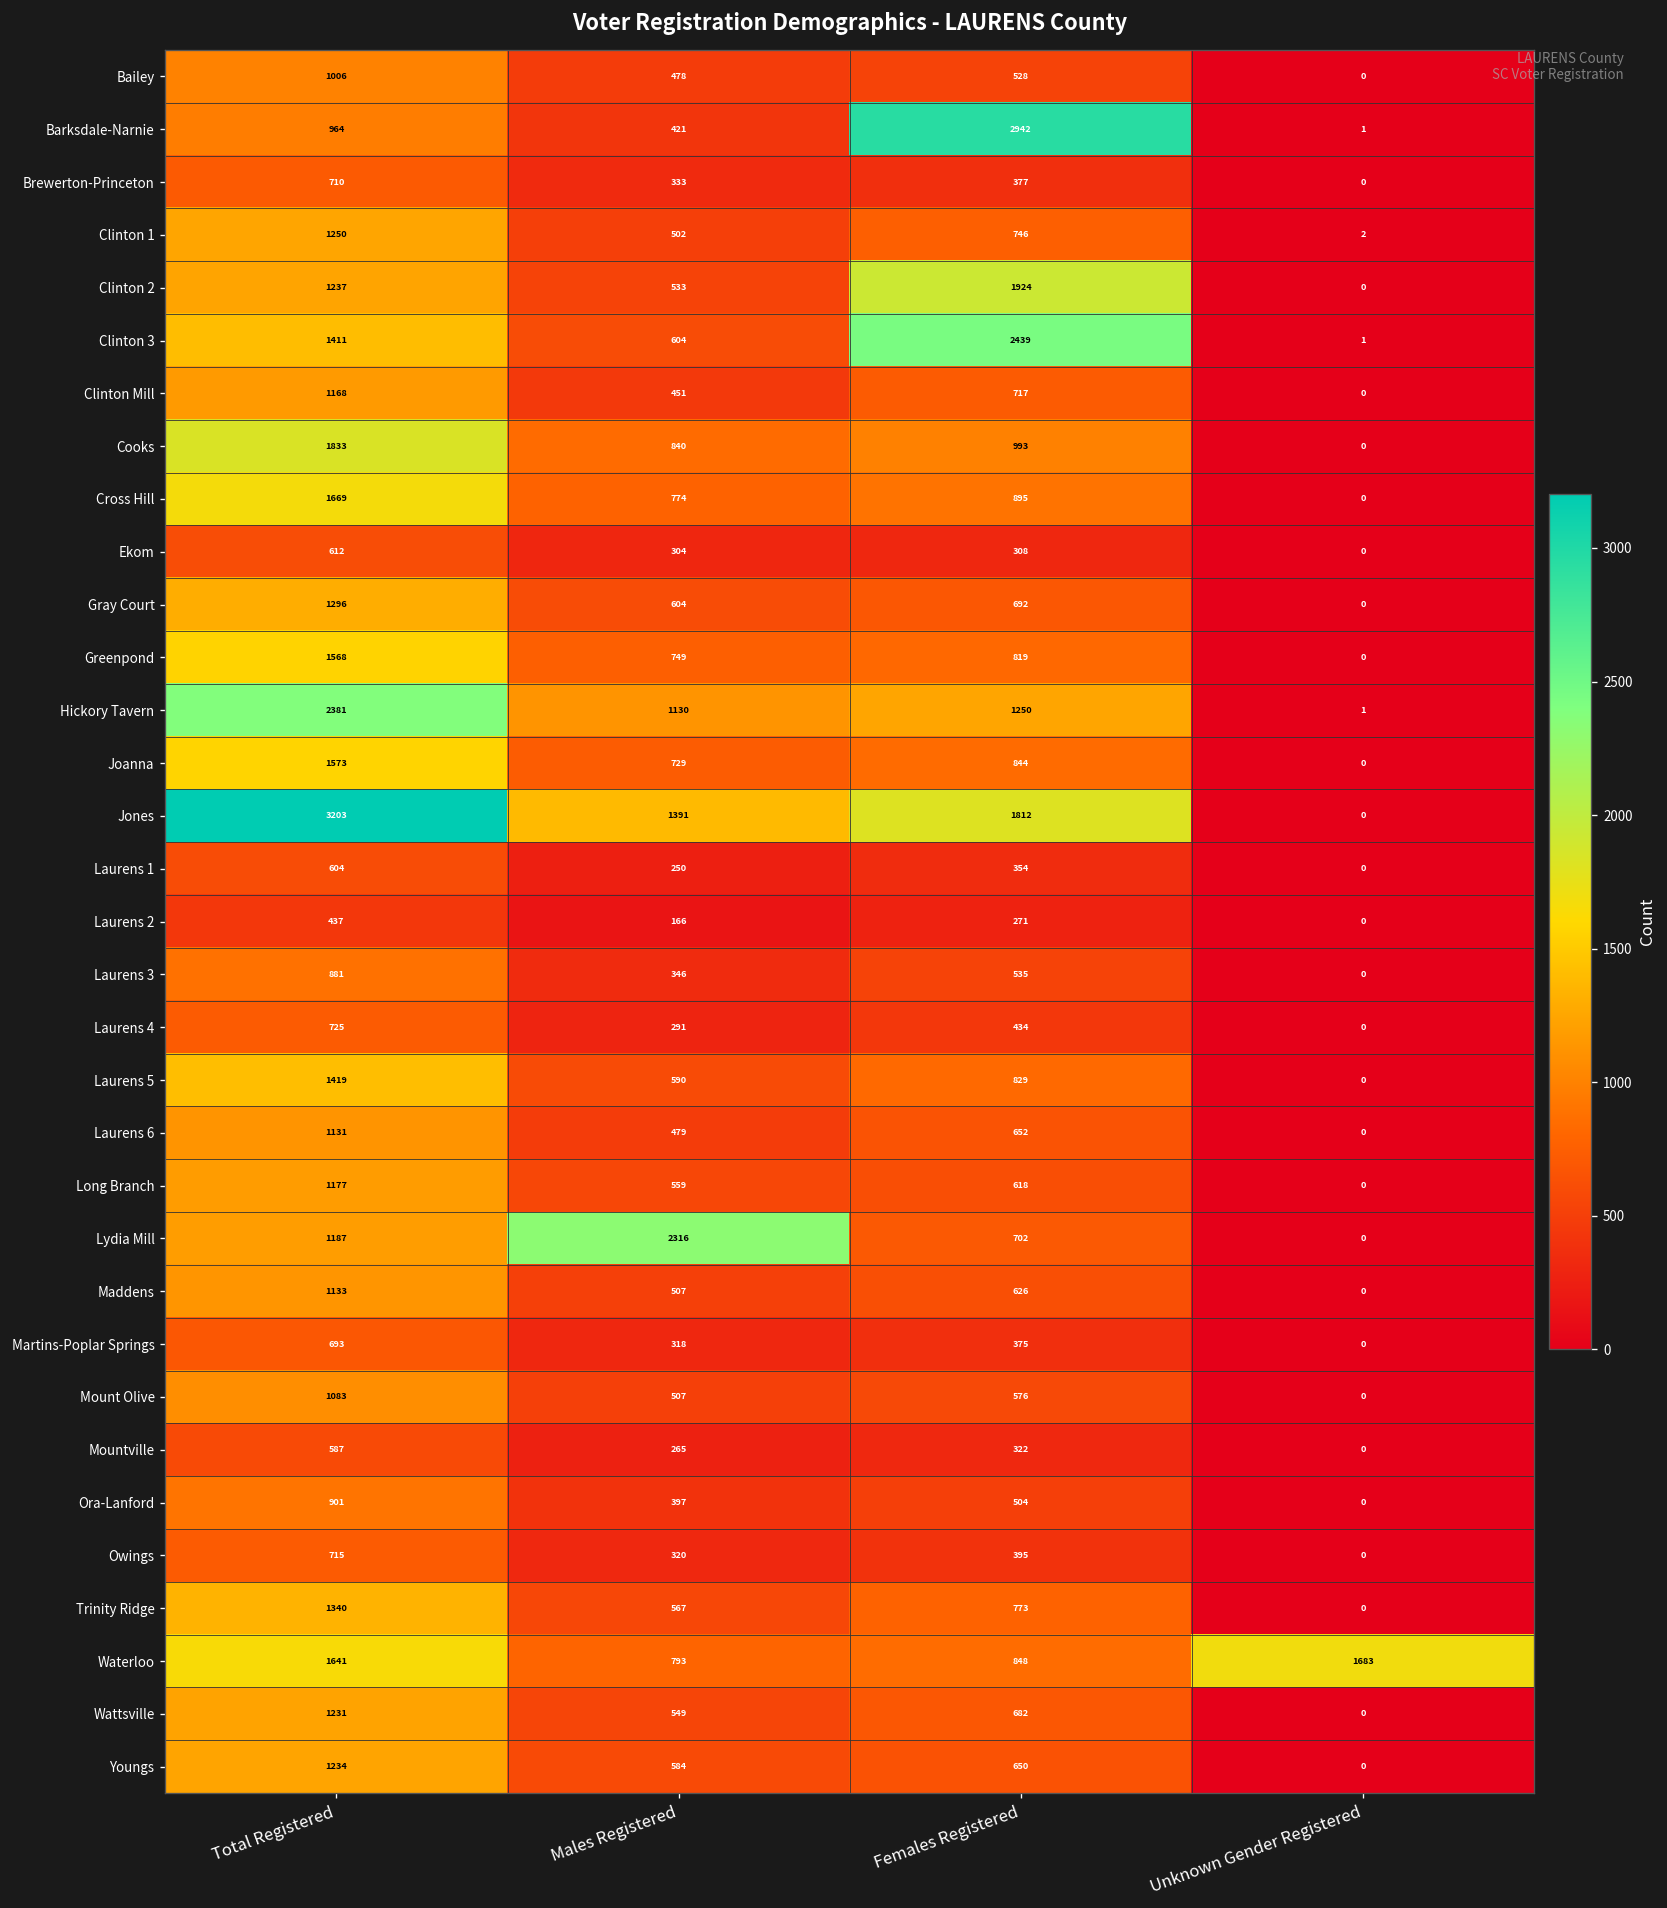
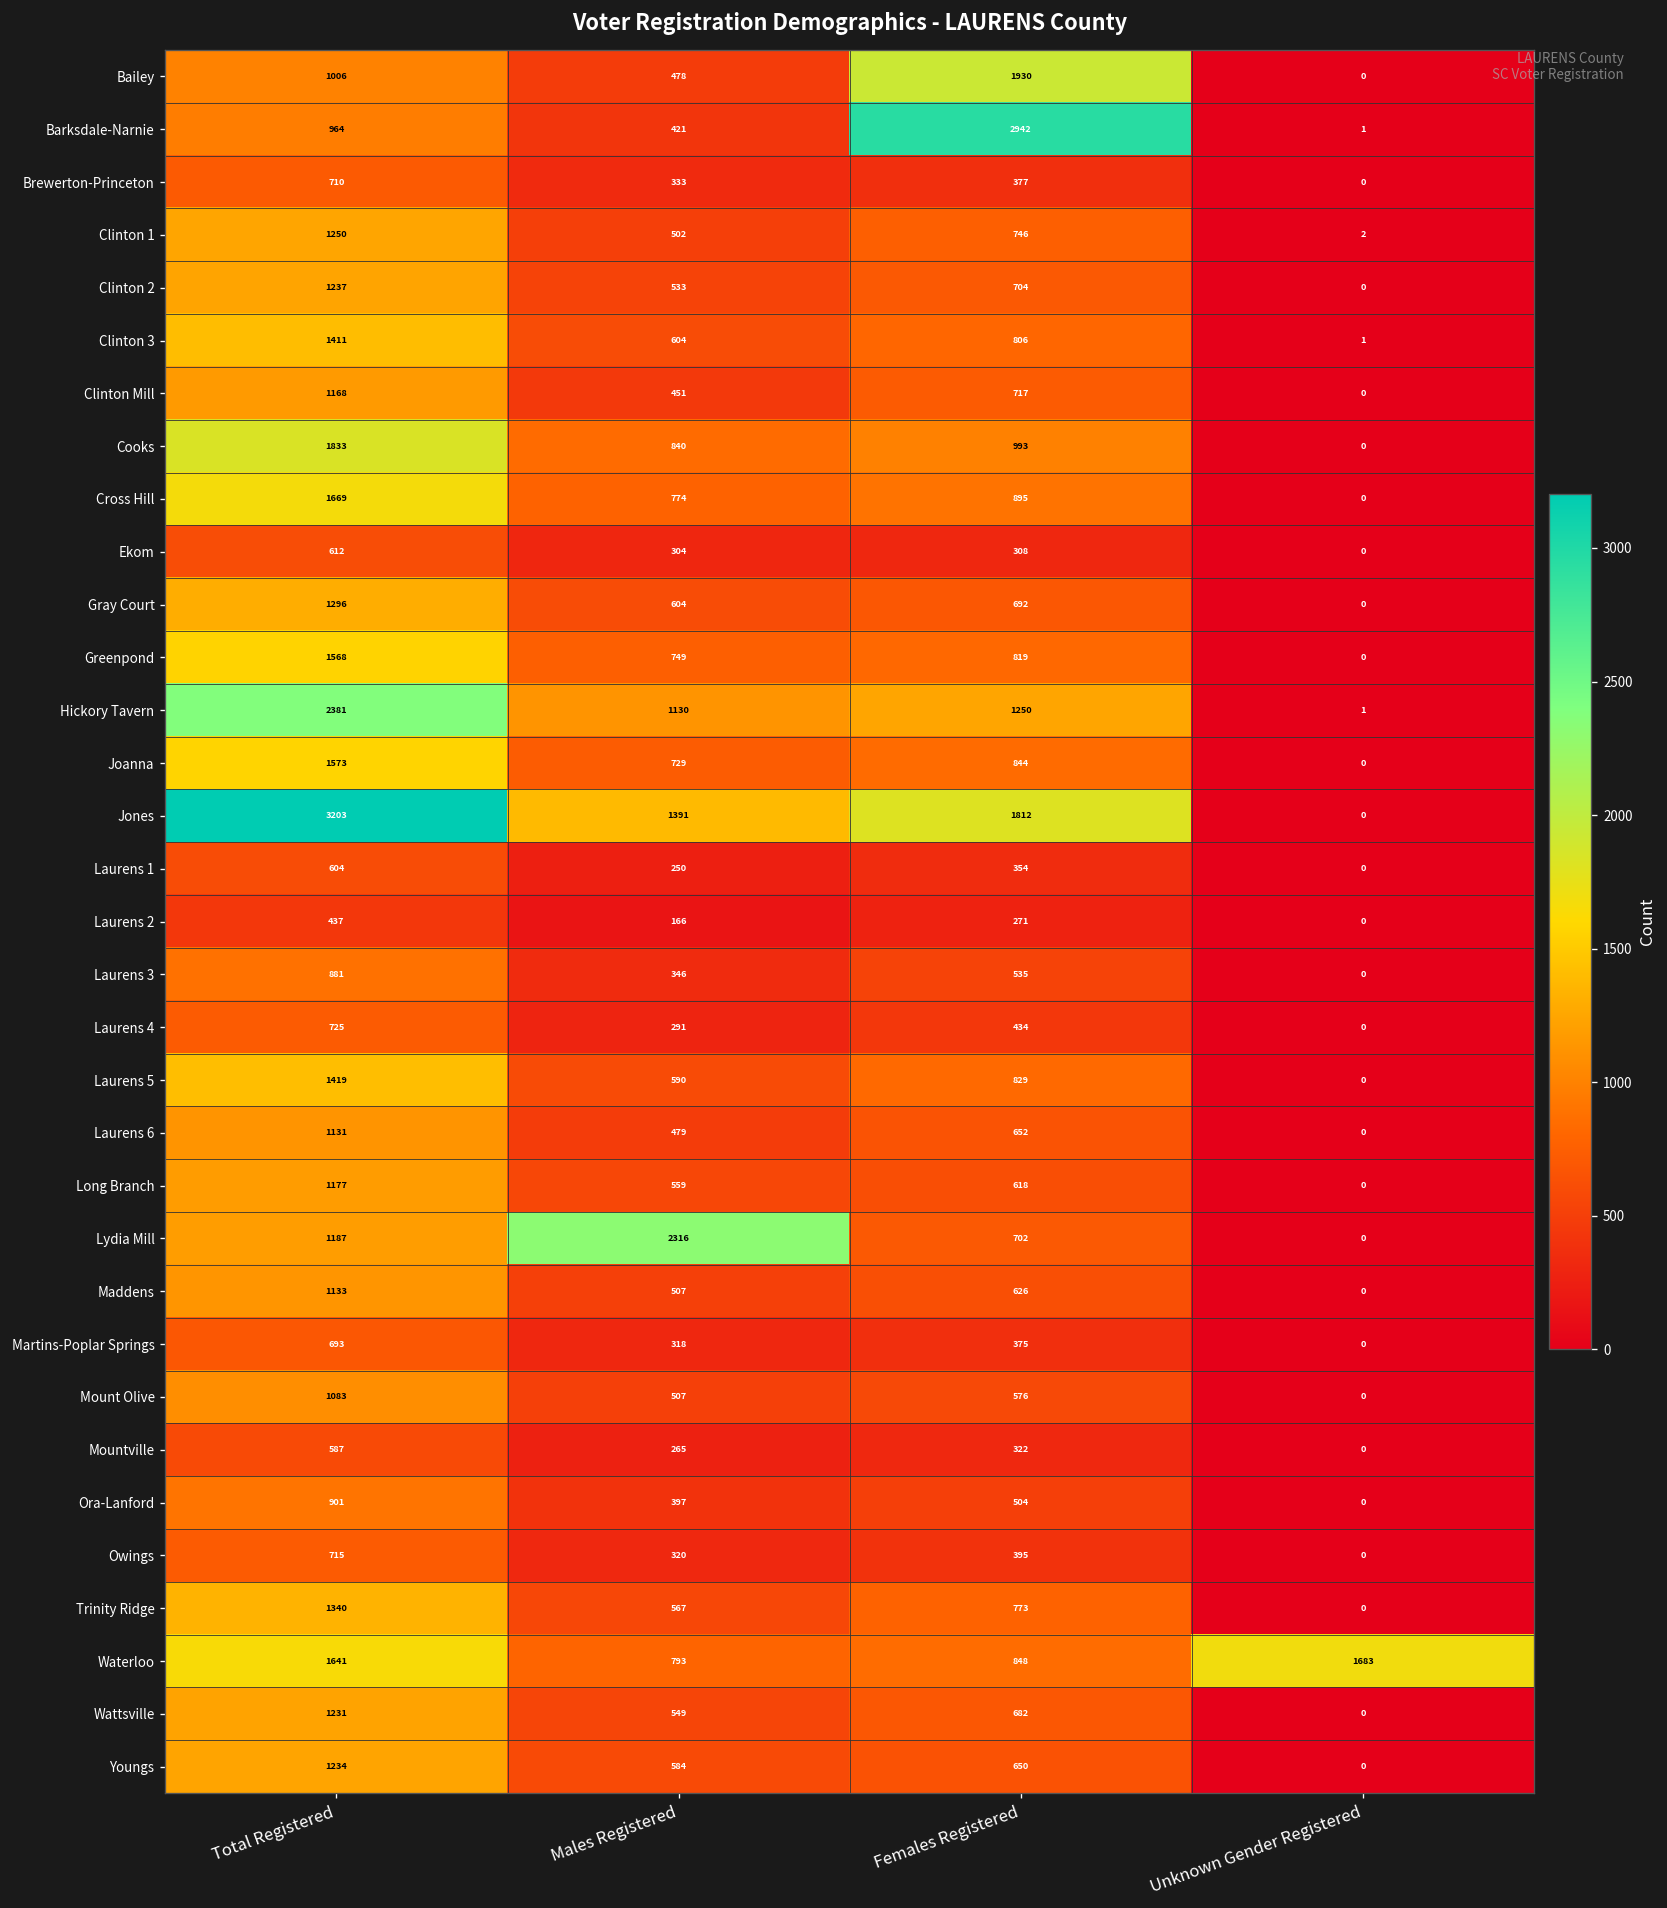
  {
    "Bailey": {
      "Total Registered": 1006,
      "Males Registered": 478,
-     "Females Registered": 528,
+     "Females Registered": 1930,
      "Unknown Gender Registered": 0
    },
    "Barksdale-Narnie": {
      "Total Registered": 964,
      "Males Registered": 421,
      "Females Registered": 2942,
      "Unknown Gender Registered": 1
    },
    "Brewerton-Princeton": {
      "Total Registered": 710,
      "Males Registered": 333,
      "Females Registered": 377,
      "Unknown Gender Registered": 0
    },
    "Clinton 1": {
      "Total Registered": 1250,
      "Males Registered": 502,
      "Females Registered": 746,
      "Unknown Gender Registered": 2
    },
    "Clinton 2": {
      "Total Registered": 1237,
      "Males Registered": 533,
-     "Females Registered": 1924,
+     "Females Registered": 704,
      "Unknown Gender Registered": 0
    },
    "Clinton 3": {
      "Total Registered": 1411,
      "Males Registered": 604,
-     "Females Registered": 2439,
+     "Females Registered": 806,
      "Unknown Gender Registered": 1
    },
    "Clinton Mill": {
      "Total Registered": 1168,
      "Males Registered": 451,
      "Females Registered": 717,
      "Unknown Gender Registered": 0
    },
    "Cooks": {
      "Total Registered": 1833,
      "Males Registered": 840,
      "Females Registered": 993,
      "Unknown Gender Registered": 0
    },
    "Cross Hill": {
      "Total Registered": 1669,
      "Males Registered": 774,
      "Females Registered": 895,
      "Unknown Gender Registered": 0
    },
    "Ekom": {
      "Total Registered": 612,
      "Males Registered": 304,
      "Females Registered": 308,
      "Unknown Gender Registered": 0
    },
    "Gray Court": {
      "Total Registered": 1296,
      "Males Registered": 604,
      "Females Registered": 692,
      "Unknown Gender Registered": 0
    },
    "Greenpond": {
      "Total Registered": 1568,
      "Males Registered": 749,
      "Females Registered": 819,
      "Unknown Gender Registered": 0
    },
    "Hickory Tavern": {
      "Total Registered": 2381,
      "Males Registered": 1130,
      "Females Registered": 1250,
      "Unknown Gender Registered": 1
    },
    "Joanna": {
      "Total Registered": 1573,
      "Males Registered": 729,
      "Females Registered": 844,
      "Unknown Gender Registered": 0
    },
    "Jones": {
      "Total Registered": 3203,
      "Males Registered": 1391,
      "Females Registered": 1812,
      "Unknown Gender Registered": 0
    },
    "Laurens 1": {
      "Total Registered": 604,
      "Males Registered": 250,
      "Females Registered": 354,
      "Unknown Gender Registered": 0
    },
    "Laurens 2": {
      "Total Registered": 437,
      "Males Registered": 166,
      "Females Registered": 271,
      "Unknown Gender Registered": 0
    },
    "Laurens 3": {
      "Total Registered": 881,
      "Males Registered": 346,
      "Females Registered": 535,
      "Unknown Gender Registered": 0
    },
    "Laurens 4": {
      "Total Registered": 725,
      "Males Registered": 291,
      "Females Registered": 434,
      "Unknown Gender Registered": 0
    },
    "Laurens 5": {
      "Total Registered": 1419,
      "Males Registered": 590,
      "Females Registered": 829,
      "Unknown Gender Registered": 0
    },
    "Laurens 6": {
      "Total Registered": 1131,
      "Males Registered": 479,
      "Females Registered": 652,
      "Unknown Gender Registered": 0
    },
    "Long Branch": {
      "Total Registered": 1177,
      "Males Registered": 559,
      "Females Registered": 618,
      "Unknown Gender Registered": 0
    },
    "Lydia Mill": {
      "Total Registered": 1187,
      "Males Registered": 2316,
      "Females Registered": 702,
      "Unknown Gender Registered": 0
    },
    "Maddens": {
      "Total Registered": 1133,
      "Males Registered": 507,
      "Females Registered": 626,
      "Unknown Gender Registered": 0
    },
    "Martins-Poplar Springs": {
      "Total Registered": 693,
      "Males Registered": 318,
      "Females Registered": 375,
      "Unknown Gender Registered": 0
    },
    "Mount Olive": {
      "Total Registered": 1083,
      "Males Registered": 507,
      "Females Registered": 576,
      "Unknown Gender Registered": 0
    },
    "Mountville": {
      "Total Registered": 587,
      "Males Registered": 265,
      "Females Registered": 322,
      "Unknown Gender Registered": 0
    },
    "Ora-Lanford": {
      "Total Registered": 901,
      "Males Registered": 397,
      "Females Registered": 504,
      "Unknown Gender Registered": 0
    },
    "Owings": {
      "Total Registered": 715,
      "Males Registered": 320,
      "Females Registered": 395,
      "Unknown Gender Registered": 0
    },
    "Trinity Ridge": {
      "Total Registered": 1340,
      "Males Registered": 567,
      "Females Registered": 773,
      "Unknown Gender Registered": 0
    },
    "Waterloo": {
      "Total Registered": 1641,
      "Males Registered": 793,
      "Females Registered": 848,
      "Unknown Gender Registered": 1683
    },
    "Wattsville": {
      "Total Registered": 1231,
      "Males Registered": 549,
      "Females Registered": 682,
      "Unknown Gender Registered": 0
    },
    "Youngs": {
      "Total Registered": 1234,
      "Males Registered": 584,
      "Females Registered": 650,
      "Unknown Gender Registered": 0
    }
  }
